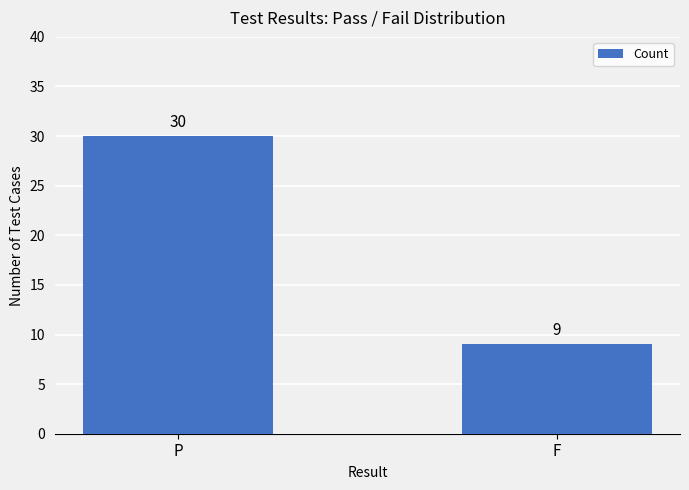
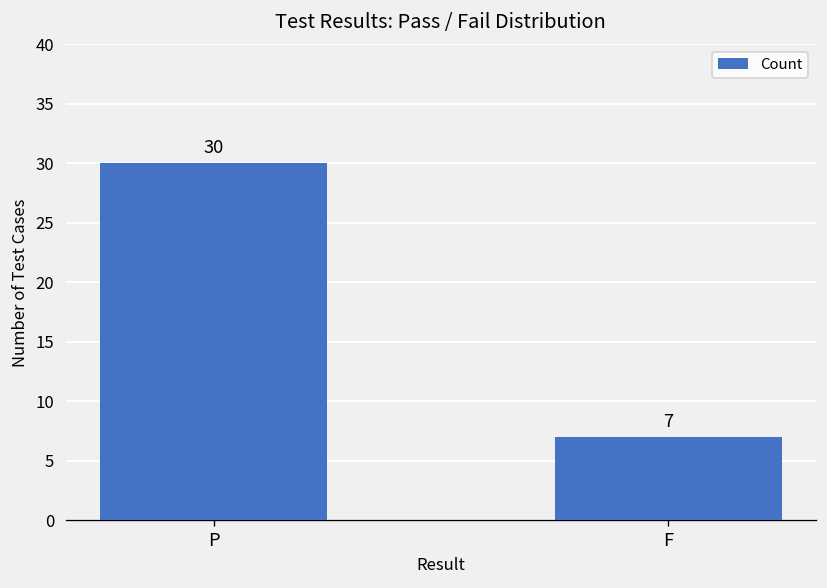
  {
    "P": 30,
-   "F": 9
+   "F": 7
  }
